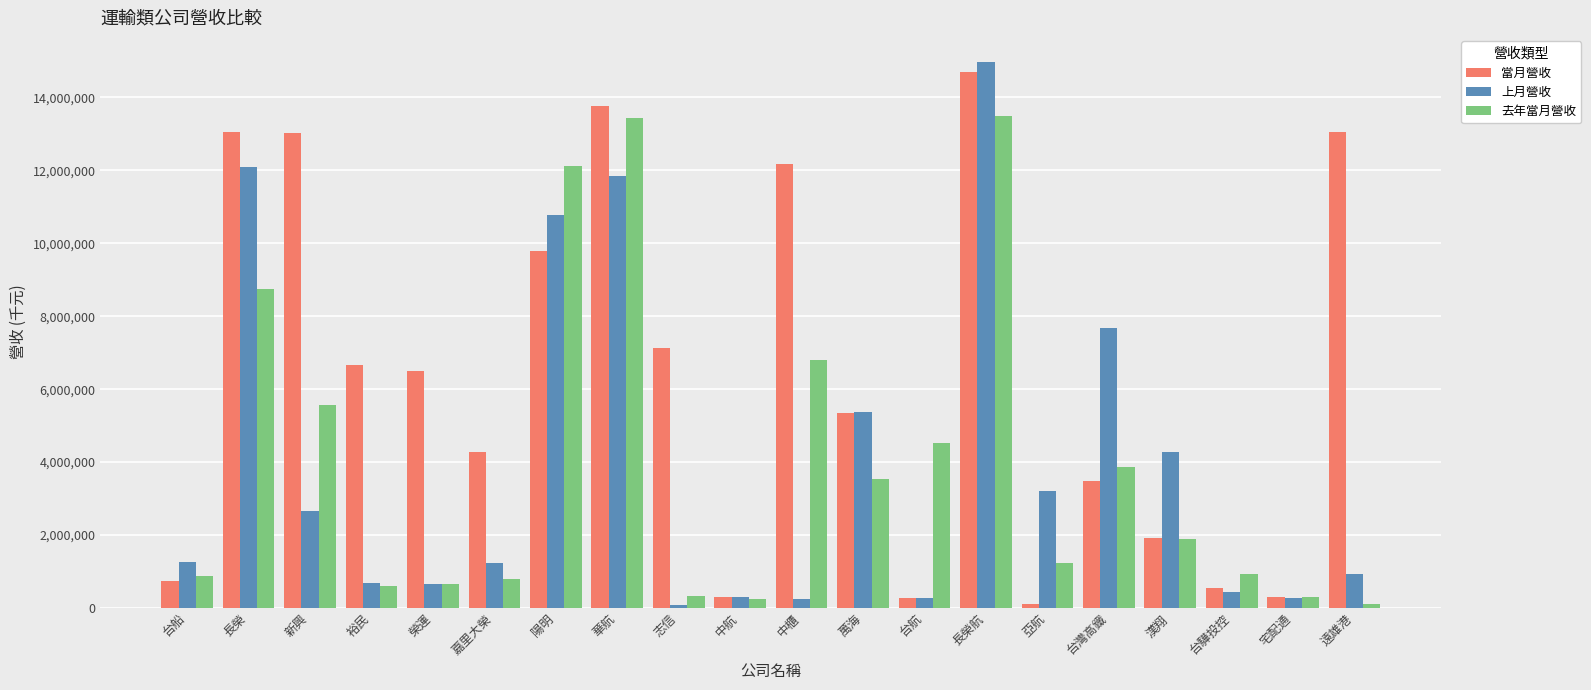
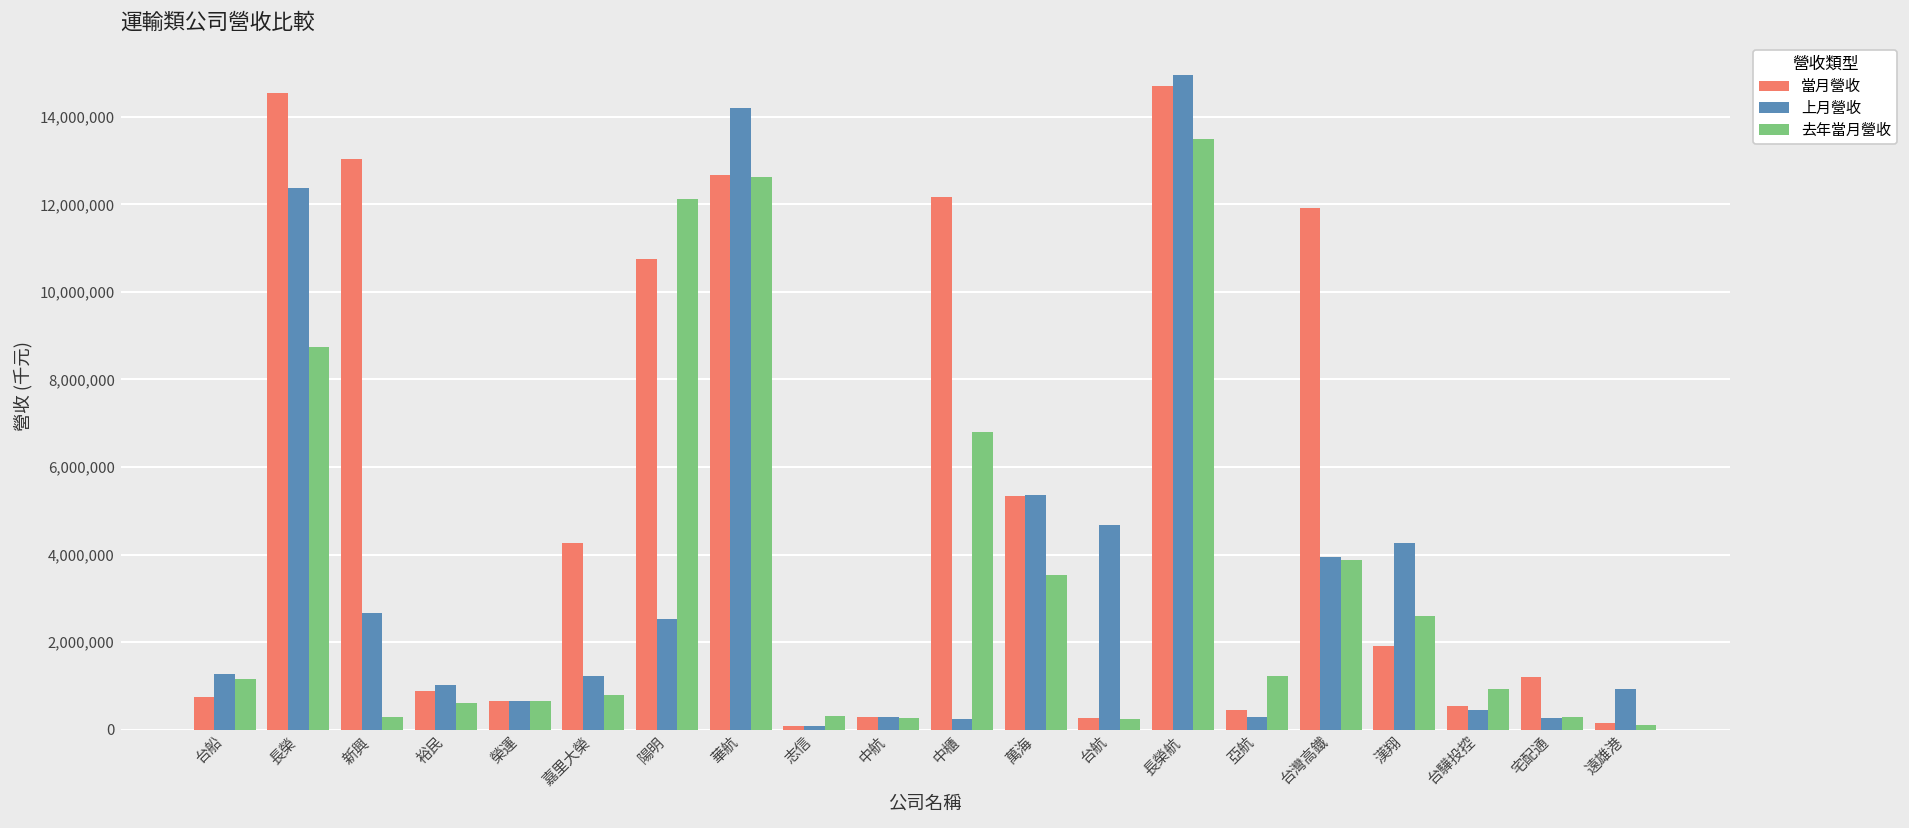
  {
    "當月營收": {
      "台船": "700,000",
-     "長榮": "13,000,000",
+     "長榮": "14,500,000",
      "新興": "13,000,000",
-     "裕民": "6,700,000",
-     "榮運": "6,500,000",
+     "裕民": "900,000",
+     "榮運": "700,000",
      "嘉里大榮": "4,300,000",
-     "陽明": "9,800,000",
-     "華航": "13,800,000",
-     "志信": "7,100,000",
+     "陽明": "10,700,000",
+     "華航": "12,700,000",
+     "志信": "100,000",
      "中航": "300,000",
      "中櫃": "12,200,000",
      "萬海": "5,300,000",
      "台航": "300,000",
      "長榮航": "14,700,000",
-     "亞航": "100,000",
-     "台灣高鐵": "3,500,000",
+     "亞航": "400,000",
+     "台灣高鐵": "11,900,000",
      "漢翔": "1,900,000",
      "台驊投控": "500,000",
-     "宅配通": "300,000",
-     "遠雄港": "13,100,000"
+     "宅配通": "1,200,000",
+     "遠雄港": "100,000"
    },
    "上月營收": {
      "台船": "1,300,000",
-     "長榮": "12,100,000",
+     "長榮": "12,400,000",
      "新興": "2,700,000",
-     "裕民": "700,000",
+     "裕民": "1,000,000",
      "榮運": "700,000",
      "嘉里大榮": "1,200,000",
-     "陽明": "10,800,000",
-     "華航": "11,800,000",
+     "陽明": "2,500,000",
+     "華航": "14,200,000",
      "志信": "100,000",
      "中航": "300,000",
      "中櫃": "200,000",
      "萬海": "5,400,000",
-     "台航": "300,000",
+     "台航": "4,700,000",
      "長榮航": "15,000,000",
-     "亞航": "3,200,000",
-     "台灣高鐵": "7,700,000",
+     "亞航": "300,000",
+     "台灣高鐵": "3,900,000",
      "漢翔": "4,300,000",
      "台驊投控": "500,000",
      "宅配通": "300,000",
      "遠雄港": "900,000"
    },
    "去年當月營收": {
-     "台船": "900,000",
+     "台船": "1,200,000",
      "長榮": "8,700,000",
-     "新興": "5,600,000",
+     "新興": "300,000",
      "裕民": "600,000",
      "榮運": "600,000",
      "嘉里大榮": "800,000",
      "陽明": "12,100,000",
-     "華航": "13,400,000",
+     "華航": "12,600,000",
      "志信": "300,000",
      "中航": "300,000",
      "中櫃": "6,800,000",
      "萬海": "3,500,000",
-     "台航": "4,500,000",
+     "台航": "200,000",
      "長榮航": "13,500,000",
      "亞航": "1,200,000",
      "台灣高鐵": "3,900,000",
-     "漢翔": "1,900,000",
+     "漢翔": "2,600,000",
      "台驊投控": "900,000",
      "宅配通": "300,000",
      "遠雄港": "100,000"
    }
  }
